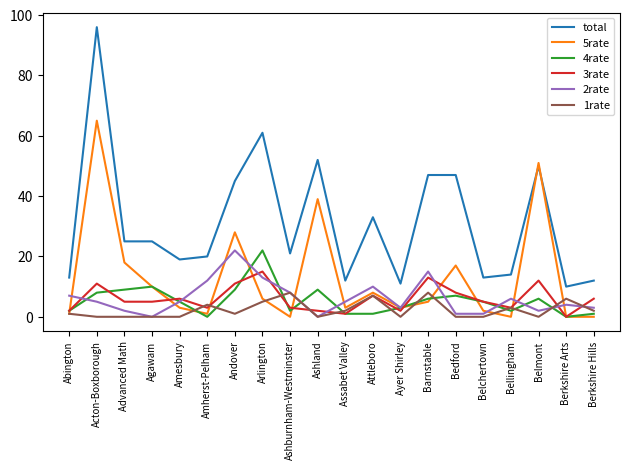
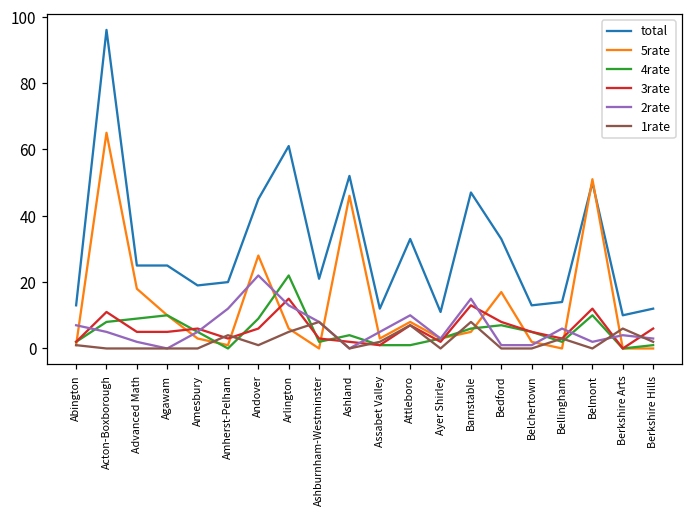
  {
    "total": {
      "Abington": 13,
      "Acton-Boxborough": 96,
      "Advanced Math": 25,
      "Agawam": 25,
      "Amesbury": 19,
      "Amherst-Pelham": 20,
      "Andover": 45,
      "Arlington": 61,
      "Ashburnham-Westminster": 21,
      "Ashland": 52,
      "Assabet Valley": 12,
      "Attleboro": 33,
      "Ayer Shirley": 11,
      "Barnstable": 47,
-     "Bedford": 47,
+     "Bedford": 33,
      "Belchertown": 13,
      "Bellingham": 14,
      "Belmont": 50,
      "Berkshire Arts": 10,
      "Berkshire Hills": 12
    },
    "5rate": {
      "Acton-Boxborough": 65,
      "Advanced Math": 18,
      "Amesbury": 3,
      "Amherst-Pelham": 1,
      "Andover": 28,
      "Arlington": 6,
      "Ashburnham-Westminster": 0,
-     "Ashland": 39,
+     "Ashland": 46,
      "Assabet Valley": 3,
      "Attleboro": 8,
      "Barnstable": 5,
      "Bedford": 17,
      "Belchertown": 2,
      "Bellingham": 0,
      "Belmont": 51,
      "Berkshire Hills": 0
    },
    "4rate": {
      "Acton-Boxborough": 8,
      "Advanced Math": 9,
      "Amherst-Pelham": 0,
      "Andover": 9,
      "Arlington": 22,
      "Ashburnham-Westminster": 2,
-     "Ashland": 9,
+     "Ashland": 4,
      "Attleboro": 1,
      "Barnstable": 6,
      "Bedford": 7,
      "Bellingham": 2,
-     "Belmont": 6,
+     "Belmont": 10,
      "Berkshire Hills": 1
    },
    "3rate": {
      "Acton-Boxborough": 11,
      "Advanced Math": 5,
      "Agawam": 5,
      "Amesbury": 6,
      "Amherst-Pelham": 3,
-     "Andover": 11,
+     "Andover": 6,
      "Arlington": 15,
      "Ashburnham-Westminster": 3,
      "Ashland": 2,
      "Ayer Shirley": 2,
      "Barnstable": 13,
      "Bedford": 8,
      "Belmont": 12,
      "Berkshire Hills": 6
    },
    "2rate": {
      "Abington": 7,
      "Acton-Boxborough": 5,
      "Advanced Math": 2,
      "Amherst-Pelham": 12,
      "Andover": 22,
      "Arlington": 13,
      "Assabet Valley": 5,
      "Attleboro": 10,
      "Barnstable": 15,
      "Bedford": 1,
      "Belchertown": 1,
      "Bellingham": 6,
      "Belmont": 2,
      "Berkshire Arts": 4,
      "Berkshire Hills": 3
    },
    "1rate": {
      "Acton-Boxborough": 0,
      "Advanced Math": 0,
      "Amesbury": 0,
      "Amherst-Pelham": 4,
      "Andover": 1,
      "Arlington": 5,
      "Assabet Valley": 2,
      "Ayer Shirley": 0,
      "Barnstable": 8,
      "Bedford": 0,
      "Belchertown": 0,
      "Belmont": 0,
      "Berkshire Arts": 6,
      "Berkshire Hills": 2
    }
  }
